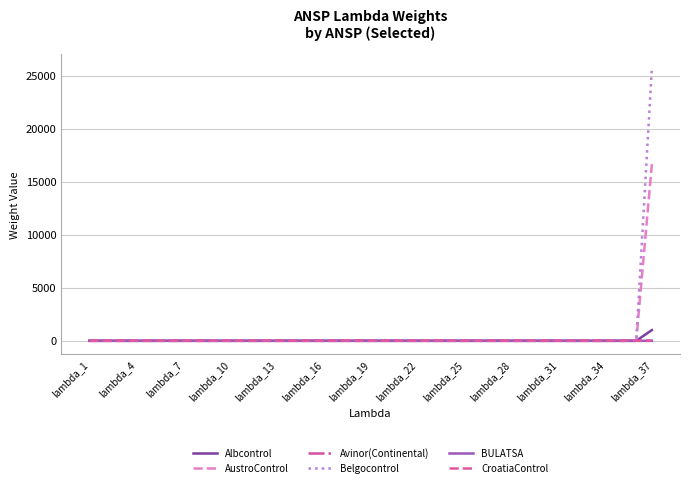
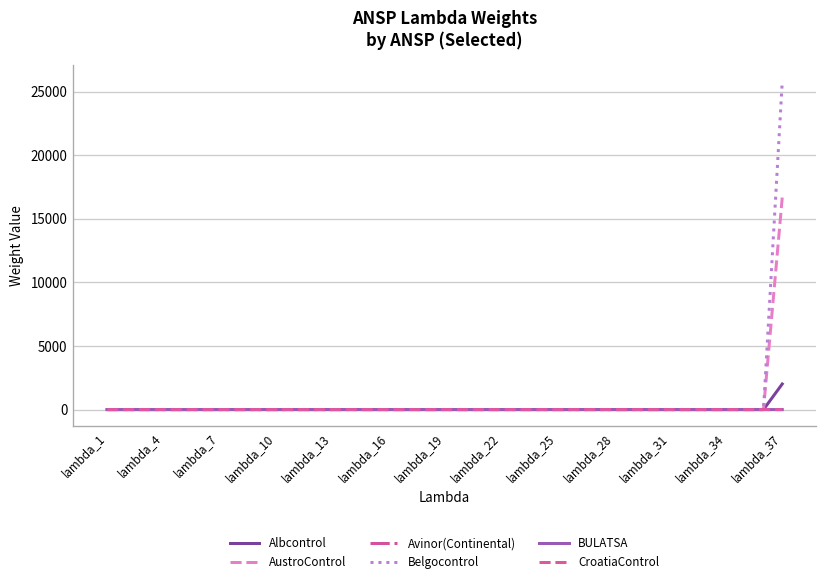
  {
    "Albcontrol": {
-     "lambda_37": 1000
+     "lambda_37": 2000
    }
  }
